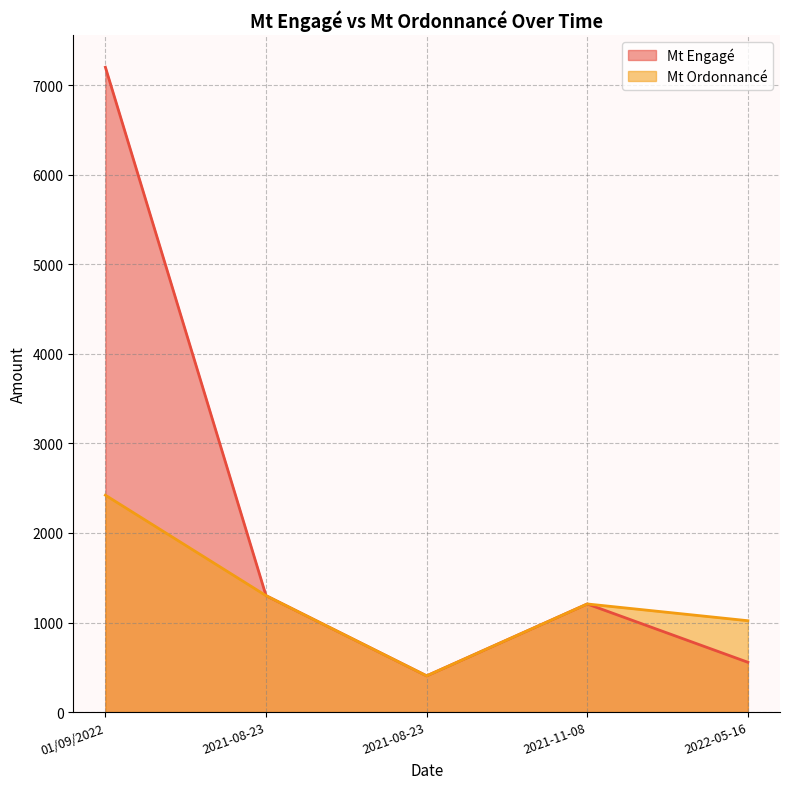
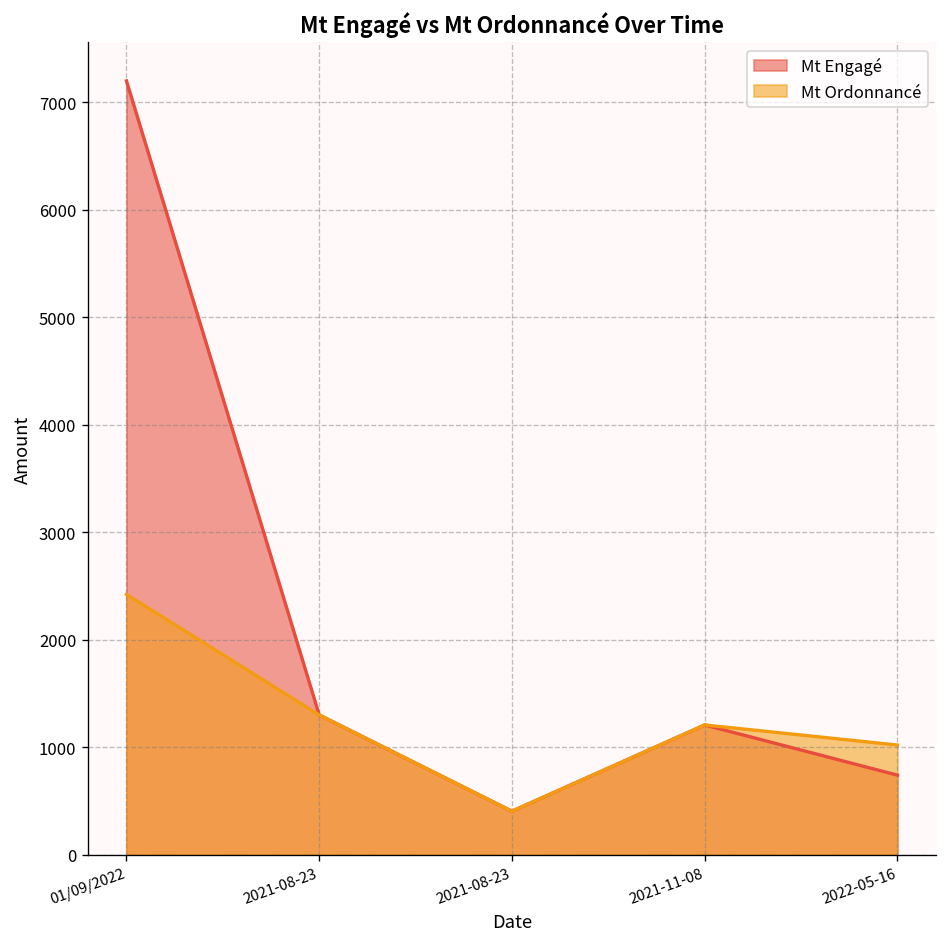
  {
    "Mt Engagé": {
      "01/09/2022": 7200,
-     "2022-05-16": 600
+     "2022-05-16": 700
    },
    "Mt Ordonnancé": {
      "01/09/2022": 2400,
      "2022-05-16": 1000
    }
  }
